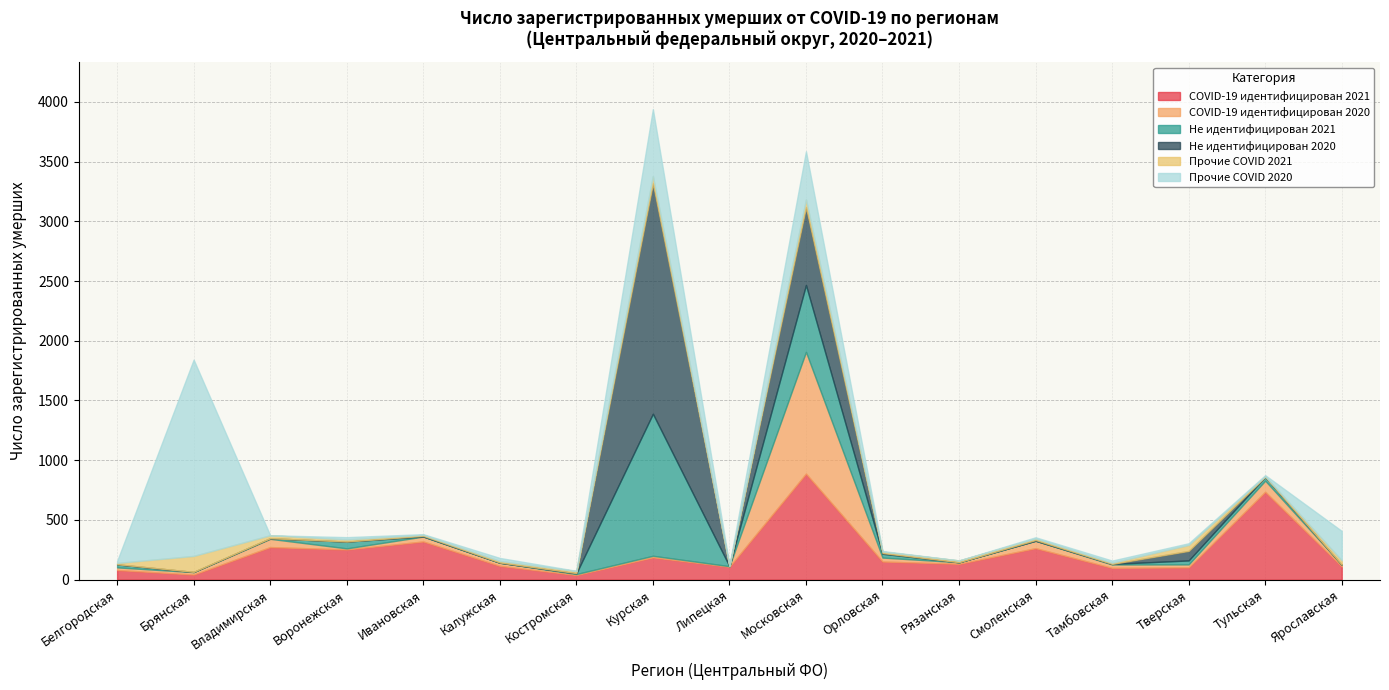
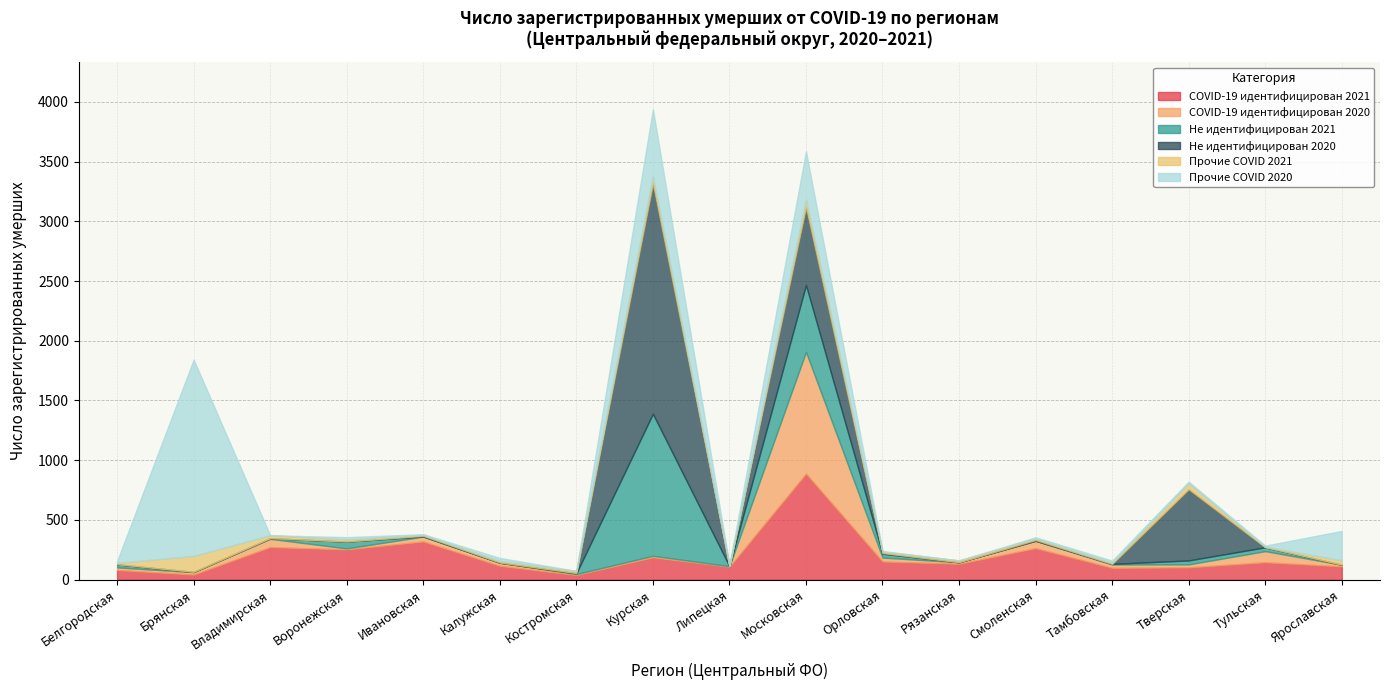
  {
    "COVID-19 идентифицирован 2021": {
      "Белгородская": 80,
      "Владимирская": 270,
      "Ивановская": 320,
      "Калужская": 120,
      "Московская": 890,
      "Орловская": 150,
      "Смоленская": 260,
      "Тамбовская": 100,
      "Тверская": 100,
-     "Тульская": 740
+     "Тульская": 150
    },
    "Не идентифицирован 2021": {
      "Курская": 1190,
      "Московская": 560,
      "Тверская": 30
    },
    "Не идентифицирован 2020": {
      "Курская": 1930,
      "Московская": 650,
-     "Тверская": 80
+     "Тверская": 600
    },
    "Прочие COVID 2020": {
      "Брянская": 1640,
      "Калужская": 30,
      "Курская": 560,
      "Московская": 400,
      "Ярославская": 250
    }
  }
